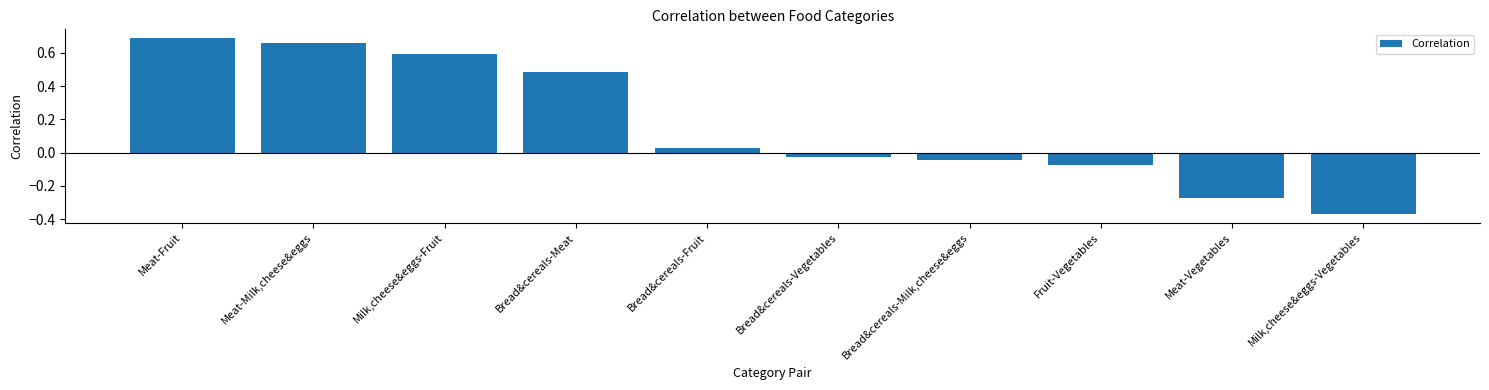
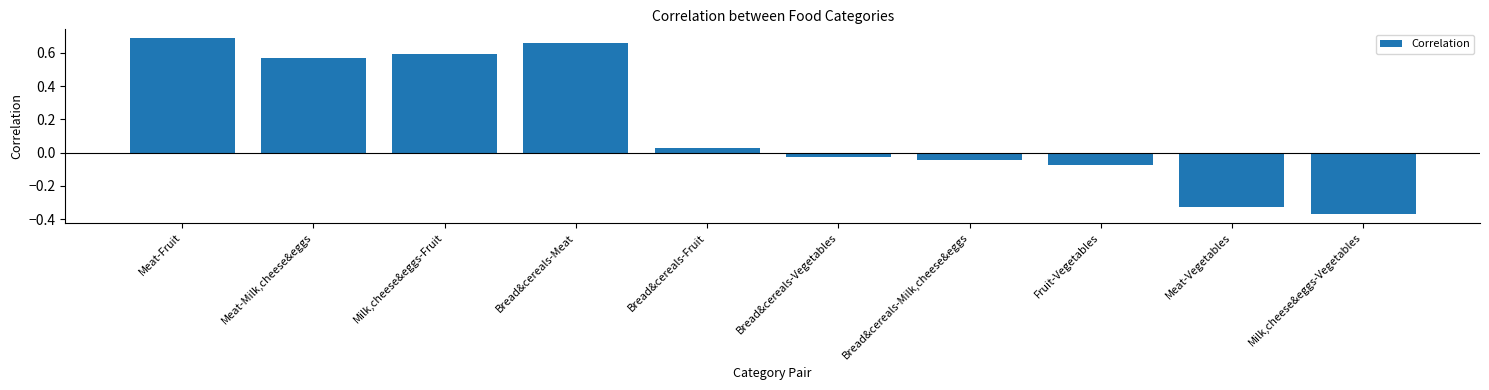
  {
    "Meat-Fruit": 0.69,
-   "Meat-Milk,cheese&eggs": 0.66,
+   "Meat-Milk,cheese&eggs": 0.57,
    "Milk,cheese&eggs-Fruit": 0.59,
-   "Bread&cereals-Meat": 0.49,
+   "Bread&cereals-Meat": 0.66,
    "Bread&cereals-Fruit": 0.03,
    "Bread&cereals-Vegetables": -0.03,
    "Bread&cereals-Milk,cheese&eggs": -0.05,
    "Fruit-Vegetables": -0.08,
-   "Meat-Vegetables": -0.27,
+   "Meat-Vegetables": -0.33,
    "Milk,cheese&eggs-Vegetables": -0.37
  }
